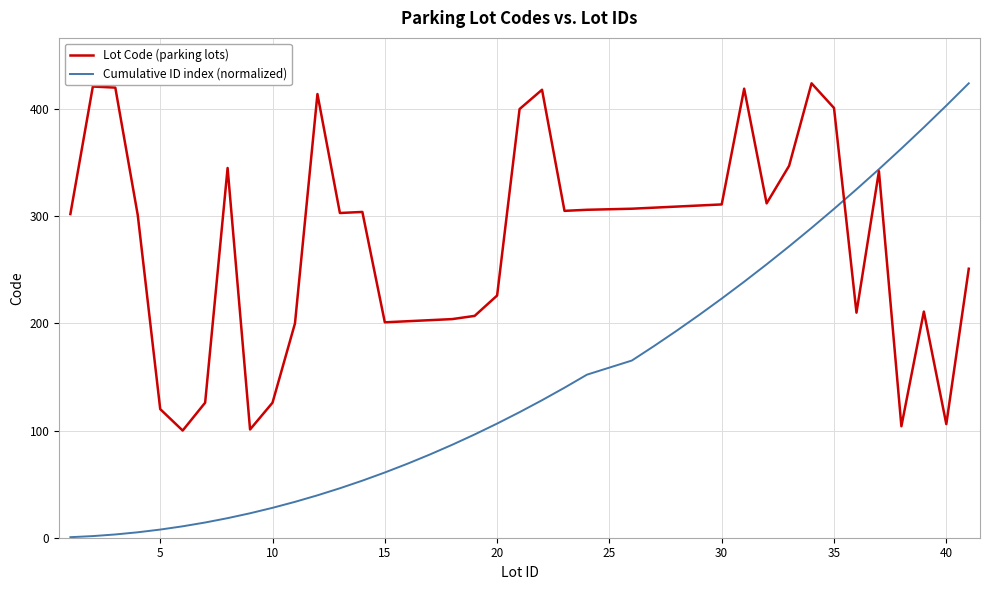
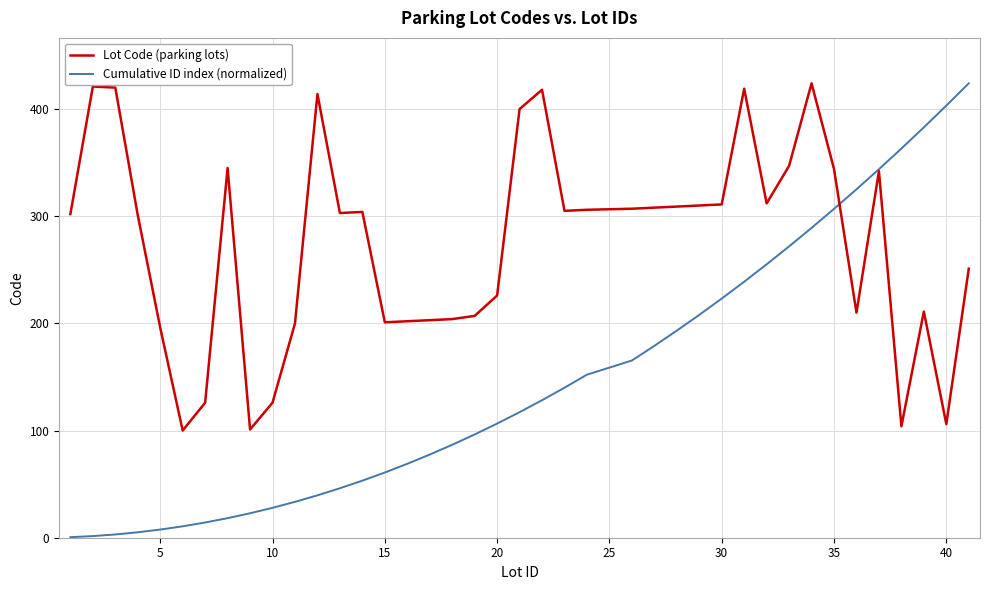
  {
    "Lot Code (parking lots)": {
-     "5": 120,
+     "5": 196,
      "10": 126,
      "15": 201,
      "20": 226,
      "30": 311,
-     "35": 401,
+     "35": 344,
      "40": 106
    },
    "Cumulative ID index (normalized)": {
      "5": 8,
      "10": 28,
      "15": 61,
      "20": 107,
      "30": 223,
      "35": 307,
      "40": 403
    }
  }
